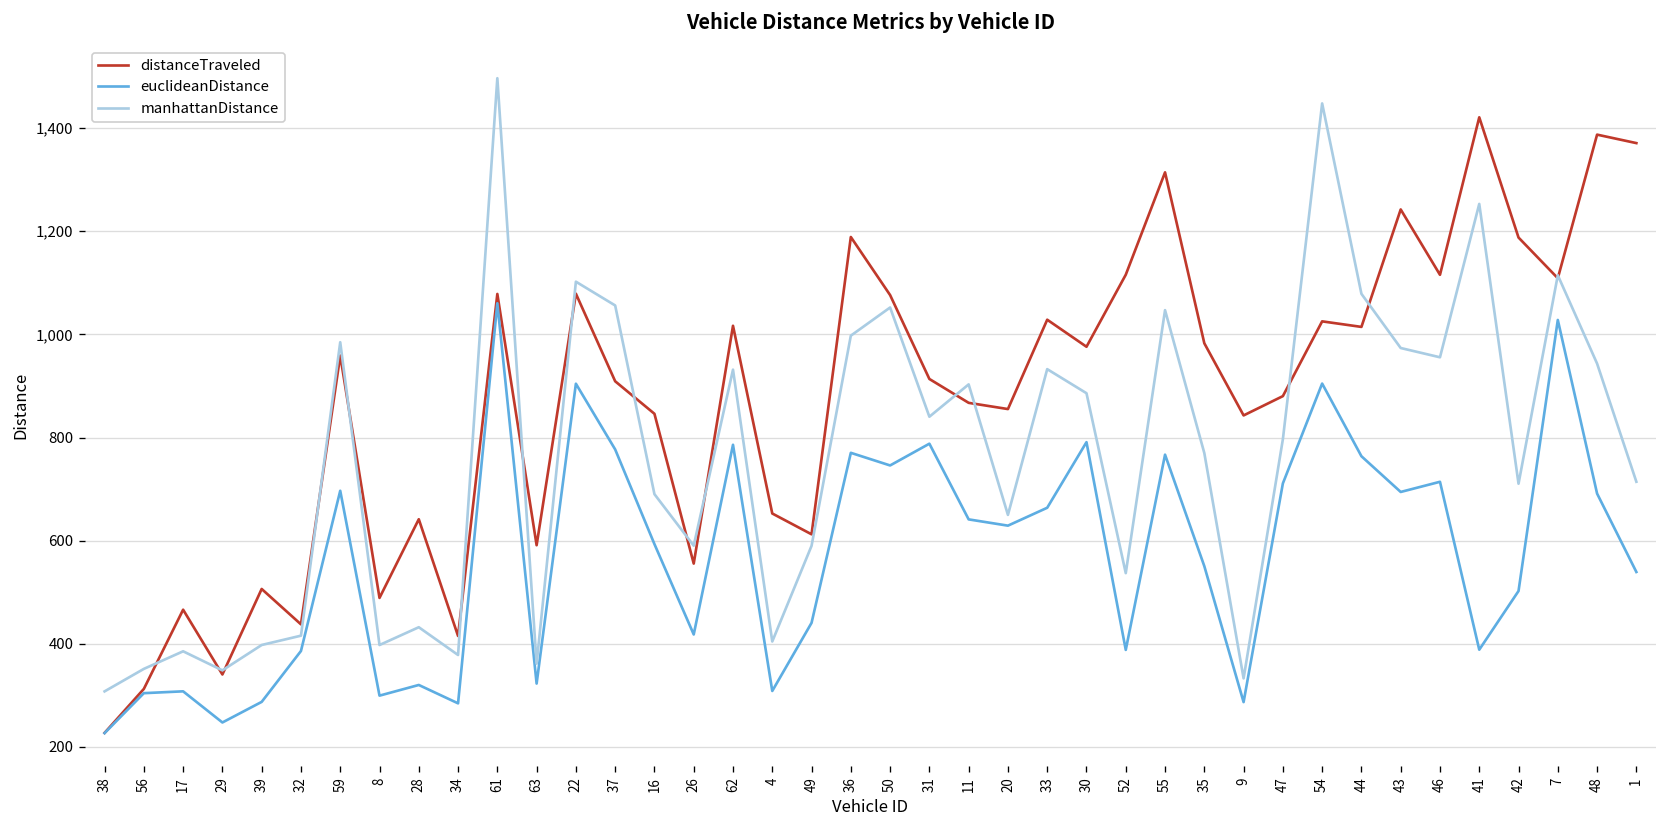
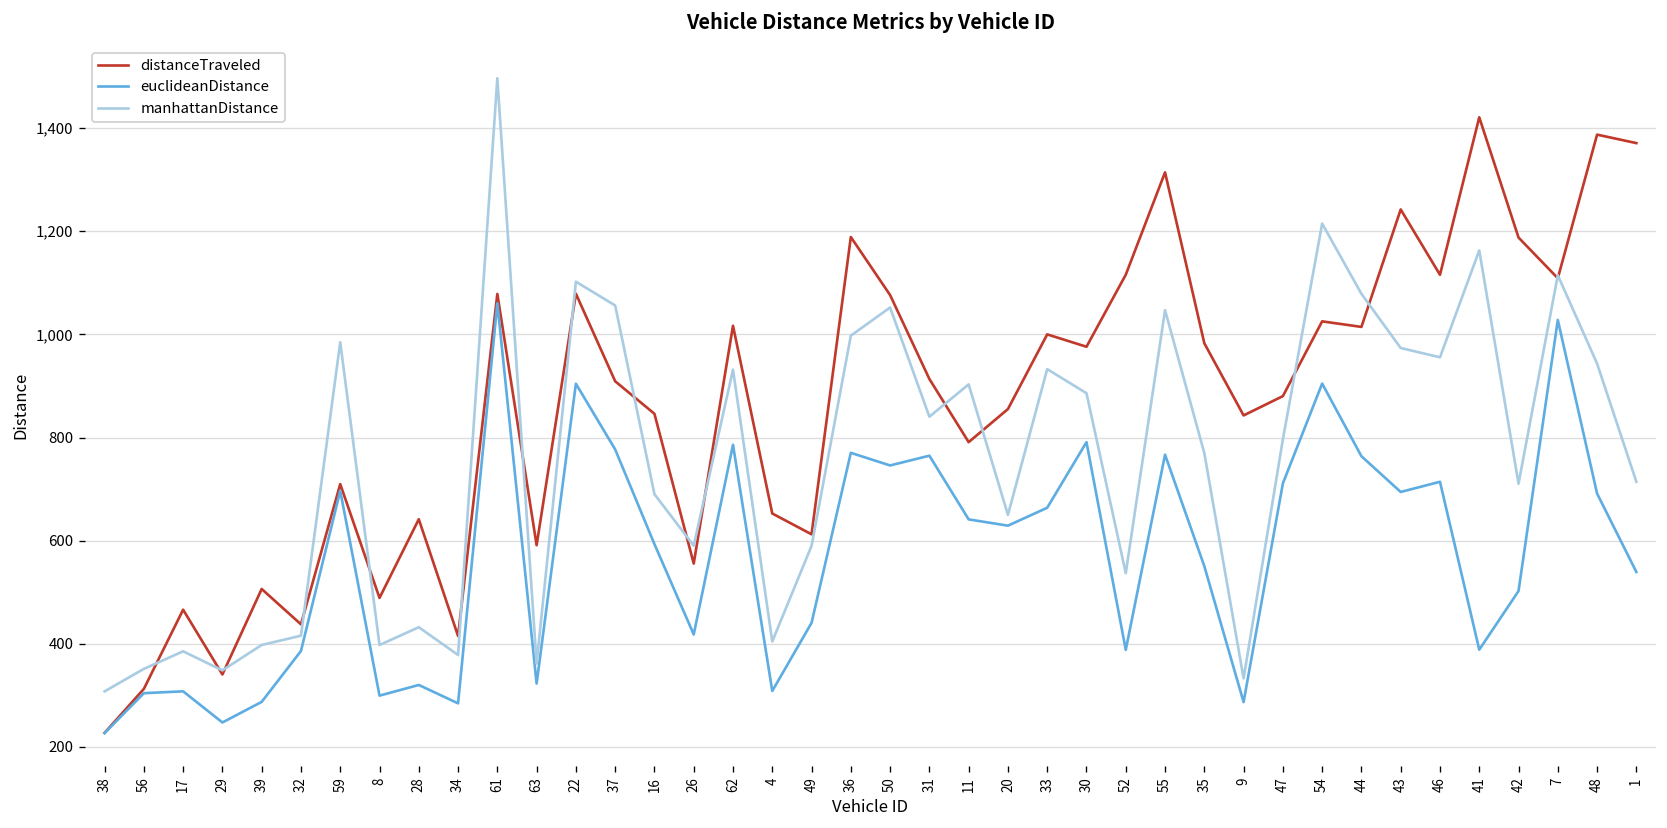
  {
    "distanceTraveled": {
      "56": "310",
      "17": "470",
      "29": "340",
      "39": "510",
      "32": "440",
-     "59": "960",
+     "59": "710",
      "8": "490",
      "28": "640",
      "34": "420",
      "61": "1,080",
      "63": "590",
      "22": "1,080",
      "37": "910",
      "16": "850",
      "26": "560",
      "62": "1,020",
      "4": "650",
      "49": "610",
      "36": "1,190",
      "50": "1,080",
      "31": "910",
-     "11": "870",
+     "11": "790",
      "20": "860",
-     "33": "1,030",
+     "33": "1,000",
      "30": "980",
      "52": "1,120",
      "55": "1,310",
      "35": "980",
      "9": "840",
      "47": "880",
      "54": "1,030",
      "44": "1,010",
      "43": "1,240",
      "46": "1,120",
      "41": "1,420",
      "42": "1,190",
      "48": "1,390",
      "1": "1,370"
    },
    "euclideanDistance": {
      "56": "300",
      "17": "310",
      "29": "250",
      "39": "290",
      "32": "390",
      "59": "700",
      "8": "300",
      "28": "320",
      "34": "280",
      "61": "1,060",
      "63": "320",
      "22": "900",
      "37": "780",
      "16": "590",
      "26": "420",
      "62": "790",
      "4": "310",
      "49": "440",
      "36": "770",
      "50": "750",
-     "31": "790",
+     "31": "760",
      "11": "640",
      "20": "630",
      "33": "660",
      "30": "790",
      "52": "390",
      "55": "770",
      "35": "550",
      "9": "290",
      "47": "710",
      "54": "900",
      "44": "760",
      "43": "690",
      "46": "710",
      "41": "390",
      "42": "500",
      "7": "1,030",
      "48": "690",
      "1": "540"
    },
    "manhattanDistance": {
      "38": "310",
      "56": "350",
      "17": "390",
      "29": "350",
      "39": "400",
      "32": "420",
      "59": "980",
      "8": "400",
      "28": "430",
      "34": "380",
      "61": "1,500",
      "63": "360",
      "22": "1,100",
      "37": "1,060",
      "16": "690",
      "26": "590",
      "62": "930",
      "4": "400",
      "49": "590",
      "36": "1,000",
      "50": "1,050",
      "31": "840",
      "11": "900",
      "20": "650",
      "33": "930",
      "30": "890",
      "52": "540",
      "55": "1,050",
      "35": "770",
      "9": "330",
      "47": "800",
-     "54": "1,450",
+     "54": "1,210",
      "44": "1,080",
      "43": "970",
      "46": "960",
-     "41": "1,250",
+     "41": "1,160",
      "42": "710",
      "48": "940",
      "1": "710"
    }
  }
